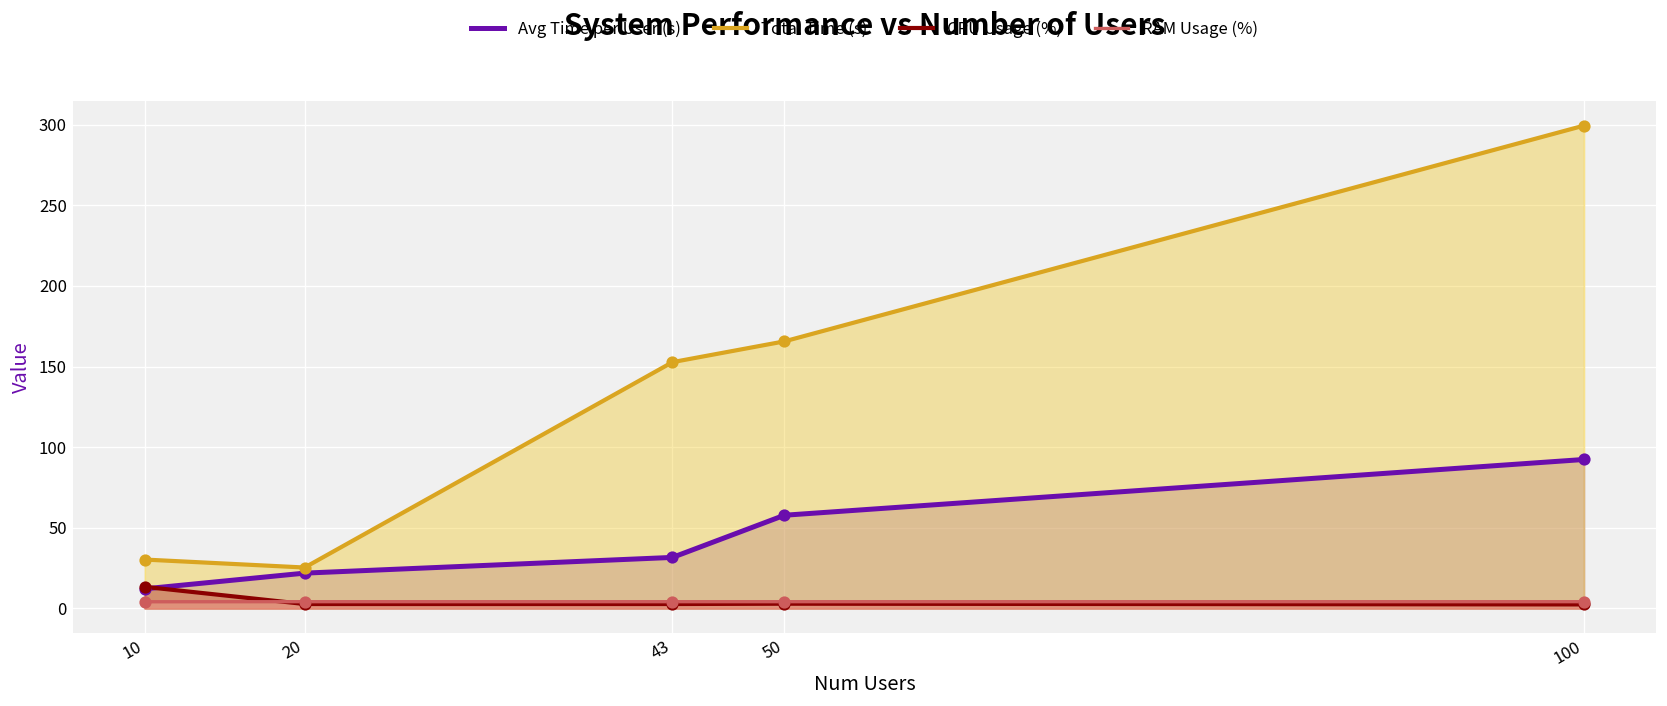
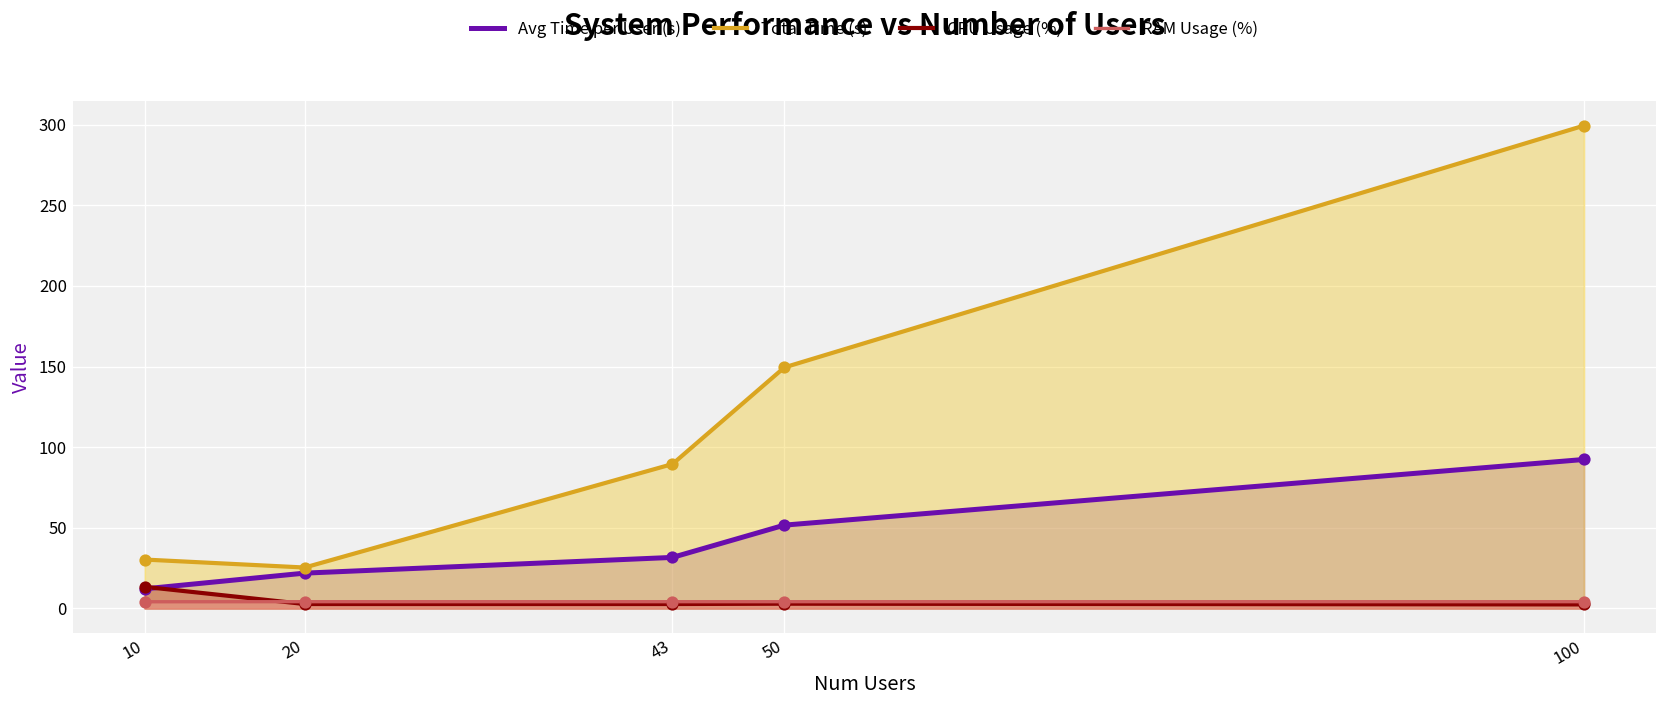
  {
    "Avg Time per User (s)": {
      "20": 22,
      "43": 32,
-     "50": 58,
+     "50": 52,
      "100": 92
    },
    "Total Time (s)": {
      "10": 30,
      "20": 25,
-     "43": 153,
-     "50": 166,
+     "43": 90,
+     "50": 150,
      "100": 299
    },
    "RAM Usage (%)": {
      "10": 4
    }
  }
